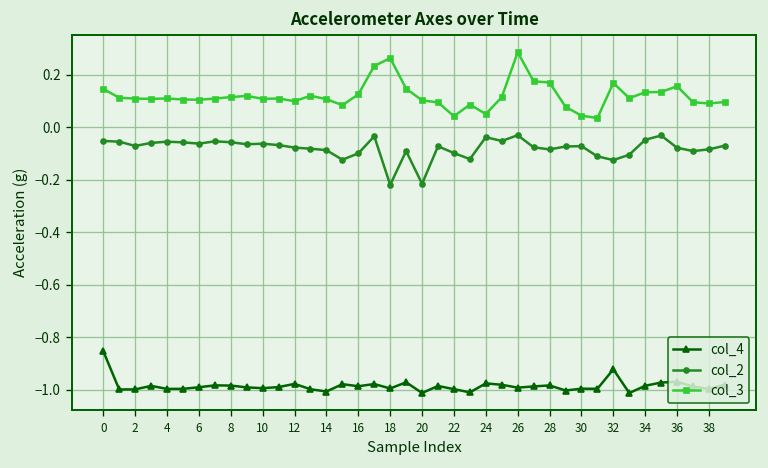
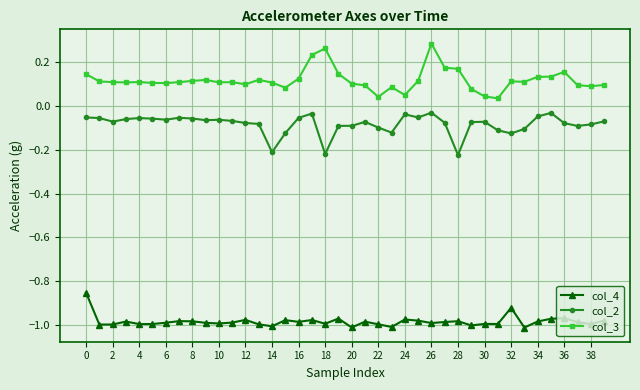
  {
    "col_4": {
      "0": -0.85,
      "2": -1.00,
      "4": -1.00,
      "6": -0.99,
      "8": -0.98,
      "10": -0.99,
      "12": -0.98,
      "14": -1.01,
      "16": -0.99,
      "18": -0.99,
      "20": -1.01,
      "22": -1.00,
      "24": -0.98,
      "26": -0.99,
      "28": -0.98,
      "30": -1.00,
      "32": -0.92,
      "34": -0.98
    },
    "col_2": {
      "0": -0.05,
      "2": -0.07,
      "4": -0.05,
      "6": -0.06,
      "8": -0.06,
      "10": -0.06,
      "12": -0.08,
-     "14": -0.09,
-     "16": -0.10,
+     "14": -0.21,
+     "16": -0.05,
      "18": -0.22,
-     "20": -0.22,
+     "20": -0.09,
      "22": -0.10,
      "24": -0.04,
      "26": -0.03,
-     "28": -0.08,
+     "28": -0.22,
      "30": -0.07,
      "32": -0.12,
      "34": -0.05,
      "36": -0.08,
      "38": -0.08
    },
    "col_3": {
      "0": 0.15,
      "2": 0.11,
      "4": 0.11,
      "6": 0.10,
      "8": 0.12,
      "10": 0.11,
      "12": 0.10,
      "14": 0.11,
      "16": 0.13,
      "18": 0.26,
      "20": 0.10,
      "22": 0.04,
      "24": 0.05,
      "26": 0.29,
      "28": 0.17,
      "30": 0.04,
-     "32": 0.17,
+     "32": 0.11,
      "34": 0.13,
      "36": 0.16,
      "38": 0.09
    }
  }
